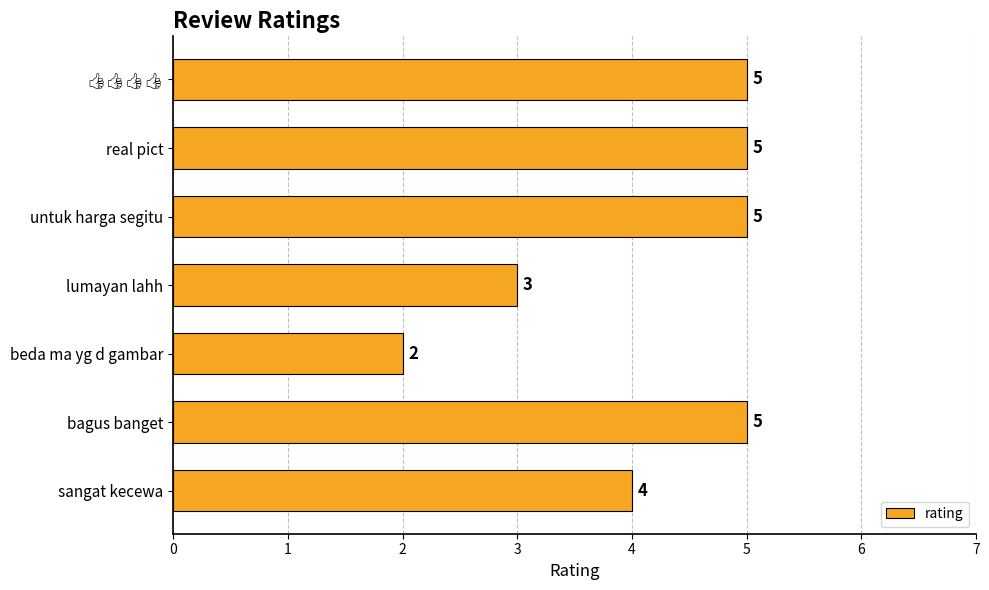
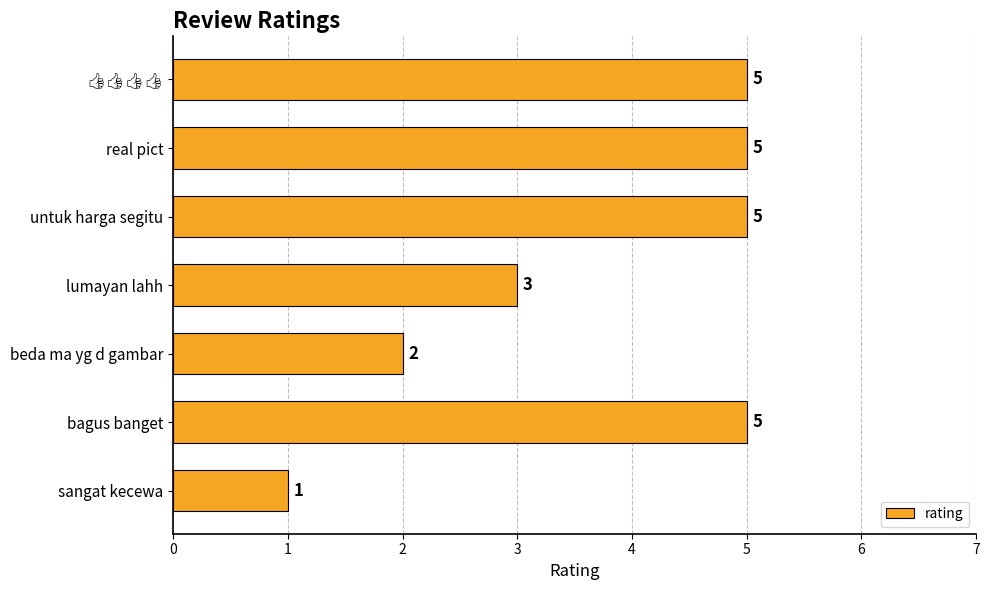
  {
    "👍👍👍👍": 5,
    "real pict": 5,
    "untuk harga segitu": 5,
    "lumayan lahh": 3,
    "beda ma yg d gambar": 2,
    "bagus banget": 5,
-   "sangat kecewa": 4
+   "sangat kecewa": 1
  }
